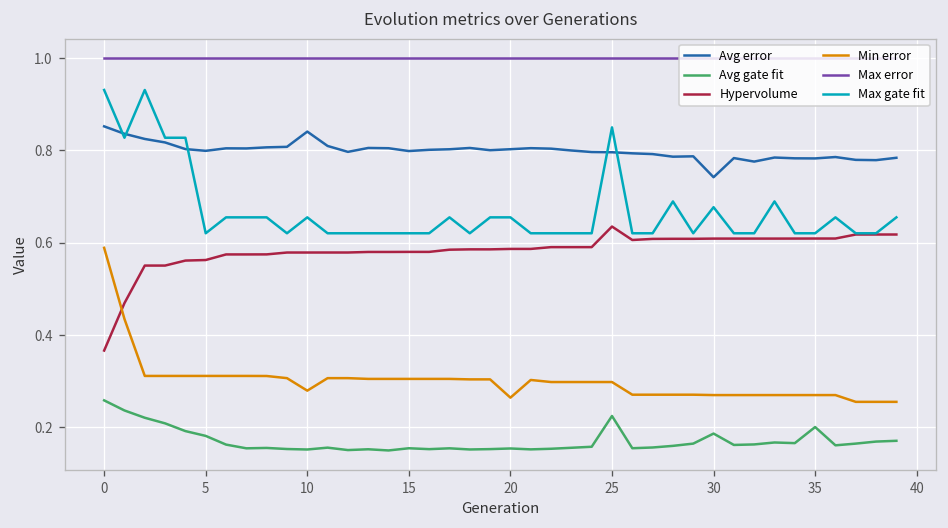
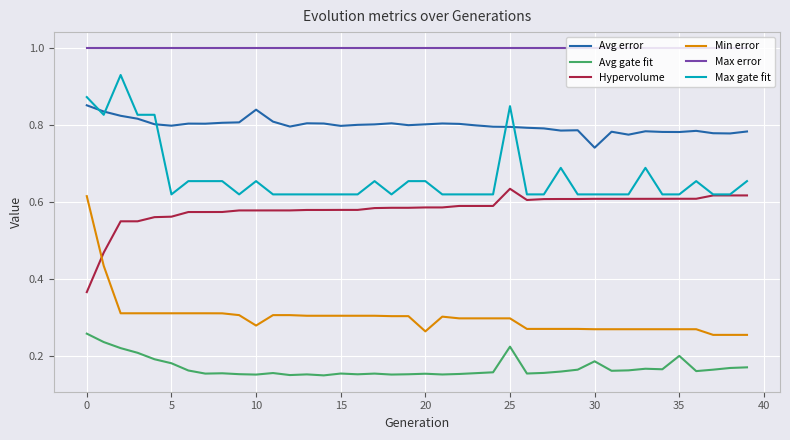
  {
    "Avg error": {
      "0": 0.85,
      "5": 0.80,
      "10": 0.84,
      "15": 0.80,
      "20": 0.80,
      "25": 0.80,
      "30": 0.74,
      "35": 0.78
    },
    "Avg gate fit": {
      "0": 0.26,
      "5": 0.18,
      "10": 0.15,
      "15": 0.16,
      "20": 0.15,
      "25": 0.22,
      "30": 0.19,
      "35": 0.20
    },
    "Hypervolume": {
      "0": 0.37,
      "5": 0.56,
      "10": 0.58,
      "15": 0.58,
      "20": 0.59,
      "25": 0.64,
      "30": 0.61,
      "35": 0.61
    },
    "Min error": {
-     "0": 0.59,
+     "0": 0.62,
      "5": 0.31,
      "10": 0.28,
      "15": 0.31,
      "20": 0.26,
      "25": 0.30,
      "30": 0.27,
      "35": 0.27
    },
    "Max error": {
      "0": 1.00,
      "5": 1.00,
      "10": 1.00,
      "15": 1.00,
      "20": 1.00,
      "25": 1.00
    },
    "Max gate fit": {
-     "0": 0.93,
+     "0": 0.87,
      "5": 0.62,
      "10": 0.66,
      "15": 0.62,
      "20": 0.66,
      "25": 0.85,
-     "30": 0.68,
+     "30": 0.62,
      "35": 0.62
    }
  }
